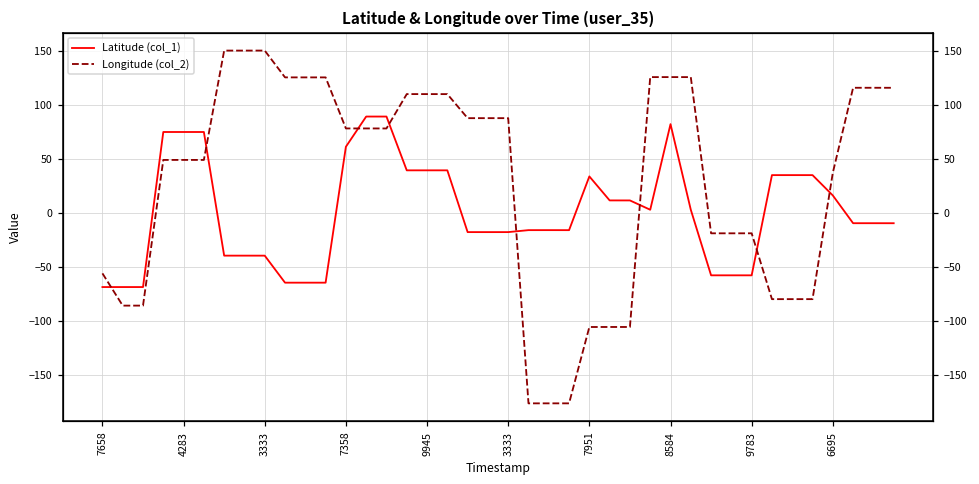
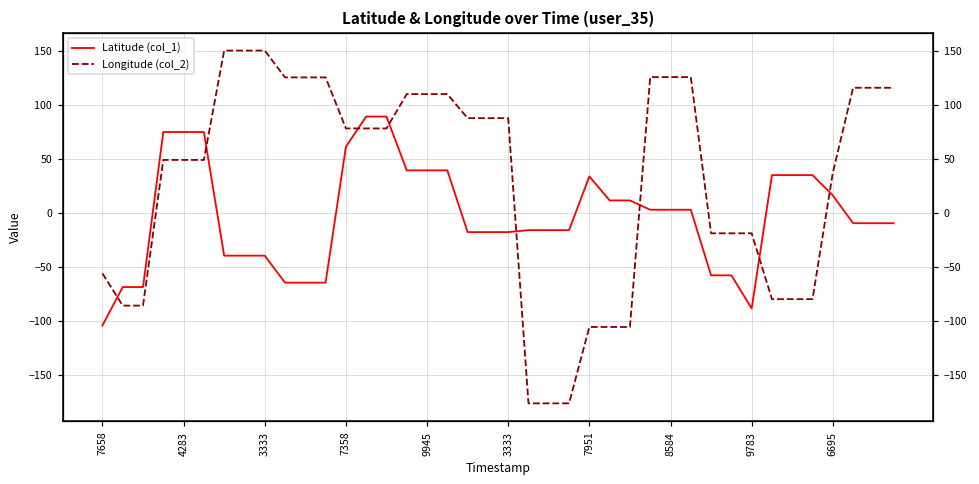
  {
    "Latitude (col_1)": {
-     "7658": -70,
+     "7658": -100,
      "4283": 70,
      "7358": 60,
      "9945": 40,
      "7951": 30,
-     "8584": 80,
-     "9783": -60,
+     "8584": 0,
+     "9783": -90,
      "6695": 20
    },
    "Longitude (col_2)": {
      "7658": -60,
      "4283": 50,
      "7358": 80,
      "9945": 110,
      "7951": -110,
      "8584": 130,
      "9783": -20,
      "6695": 40
    }
  }
